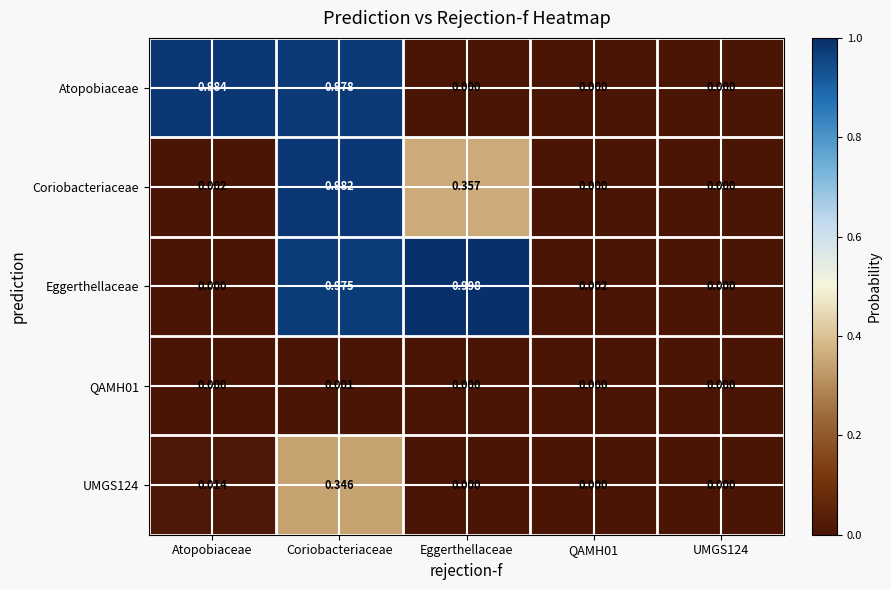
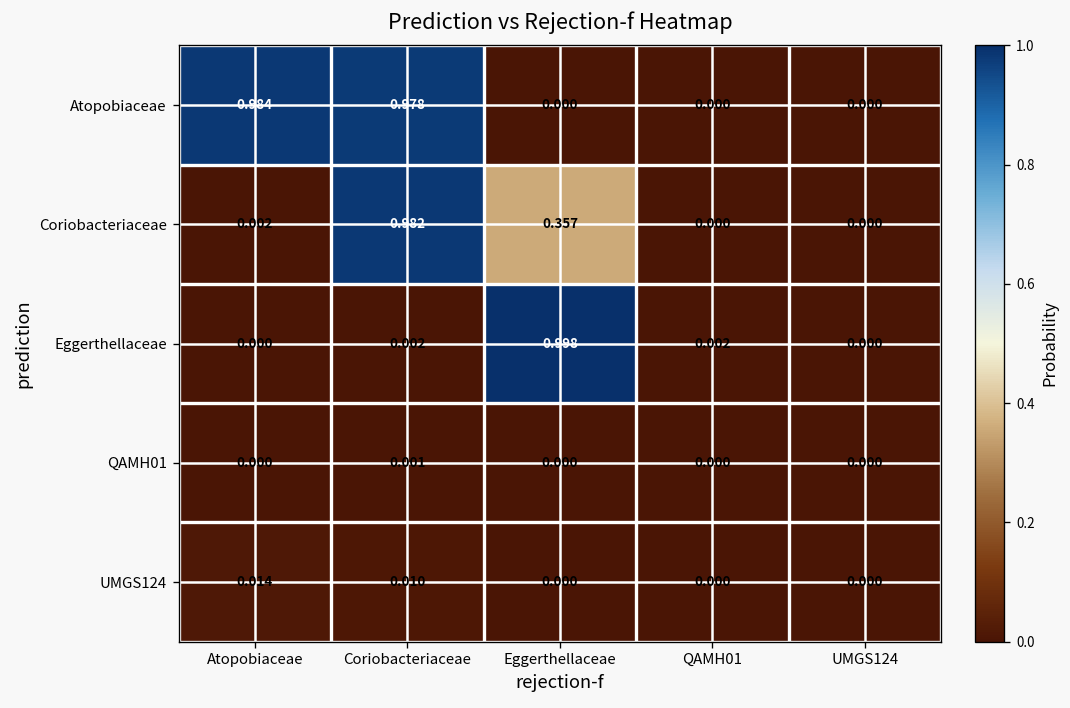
  {
    "Atopobiaceae": {
      "Atopobiaceae": 0.984,
      "Coriobacteriaceae": 0.978,
      "Eggerthellaceae": 0.000,
      "QAMH01": 0.000,
      "UMGS124": 0.000
    },
    "Coriobacteriaceae": {
      "Atopobiaceae": 0.002,
      "Coriobacteriaceae": 0.982,
      "Eggerthellaceae": 0.357,
      "QAMH01": 0.000,
      "UMGS124": 0.000
    },
    "Eggerthellaceae": {
      "Atopobiaceae": 0.000,
-     "Coriobacteriaceae": 0.975,
+     "Coriobacteriaceae": 0.002,
      "Eggerthellaceae": 0.998,
      "QAMH01": 0.002,
      "UMGS124": 0.000
    },
    "QAMH01": {
      "Atopobiaceae": 0.000,
      "Coriobacteriaceae": 0.001,
      "Eggerthellaceae": 0.000,
      "QAMH01": 0.000,
      "UMGS124": 0.000
    },
    "UMGS124": {
      "Atopobiaceae": 0.014,
-     "Coriobacteriaceae": 0.346,
+     "Coriobacteriaceae": 0.010,
      "Eggerthellaceae": 0.000,
      "QAMH01": 0.000,
      "UMGS124": 0.000
    }
  }
